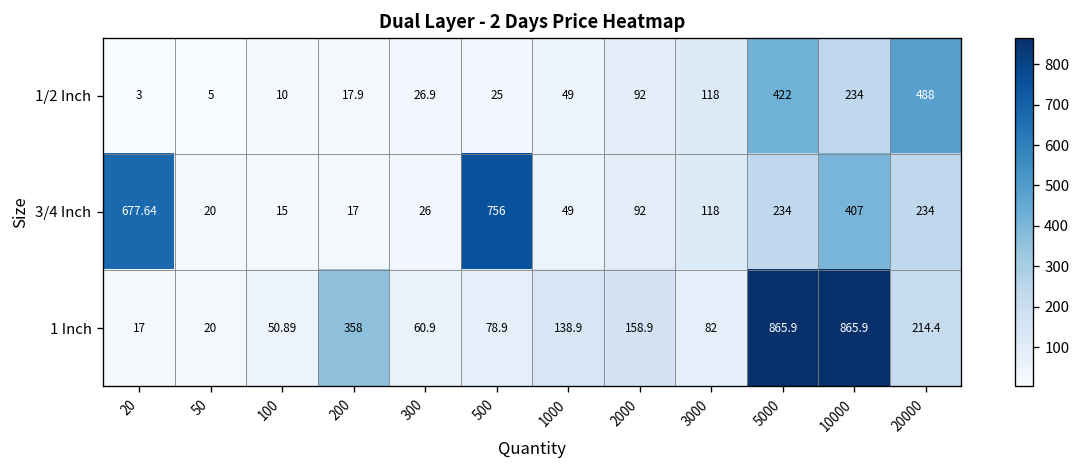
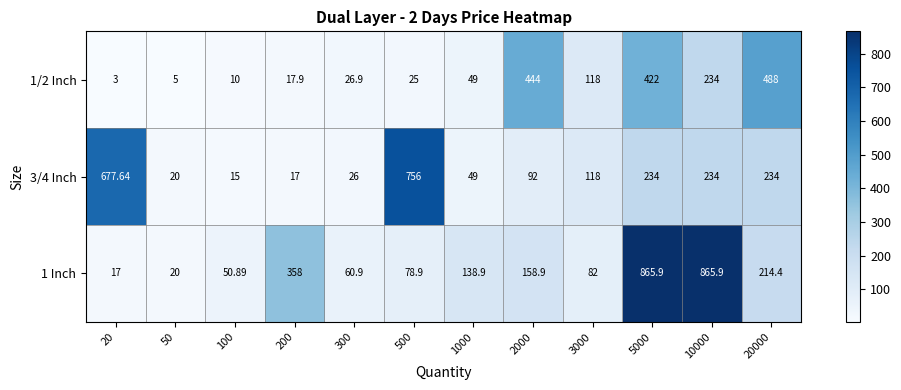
  {
    "1/2 Inch": {
      "20": 3,
      "50": 5,
      "100": 10,
      "200": 17.9,
      "300": 26.9,
      "500": 25,
      "1000": 49,
-     "2000": 92,
+     "2000": 444,
      "3000": 118,
      "5000": 422,
      "10000": 234,
      "20000": 488
    },
    "3/4 Inch": {
      "20": 677.64,
      "50": 20,
      "100": 15,
      "200": 17,
      "300": 26,
      "500": 756,
      "1000": 49,
      "2000": 92,
      "3000": 118,
      "5000": 234,
-     "10000": 407,
+     "10000": 234,
      "20000": 234
    },
    "1 Inch": {
      "20": 17,
      "50": 20,
      "100": 50.89,
      "200": 358,
      "300": 60.9,
      "500": 78.9,
      "1000": 138.9,
      "2000": 158.9,
      "3000": 82,
      "5000": 865.9,
      "10000": 865.9,
      "20000": 214.4
    }
  }
